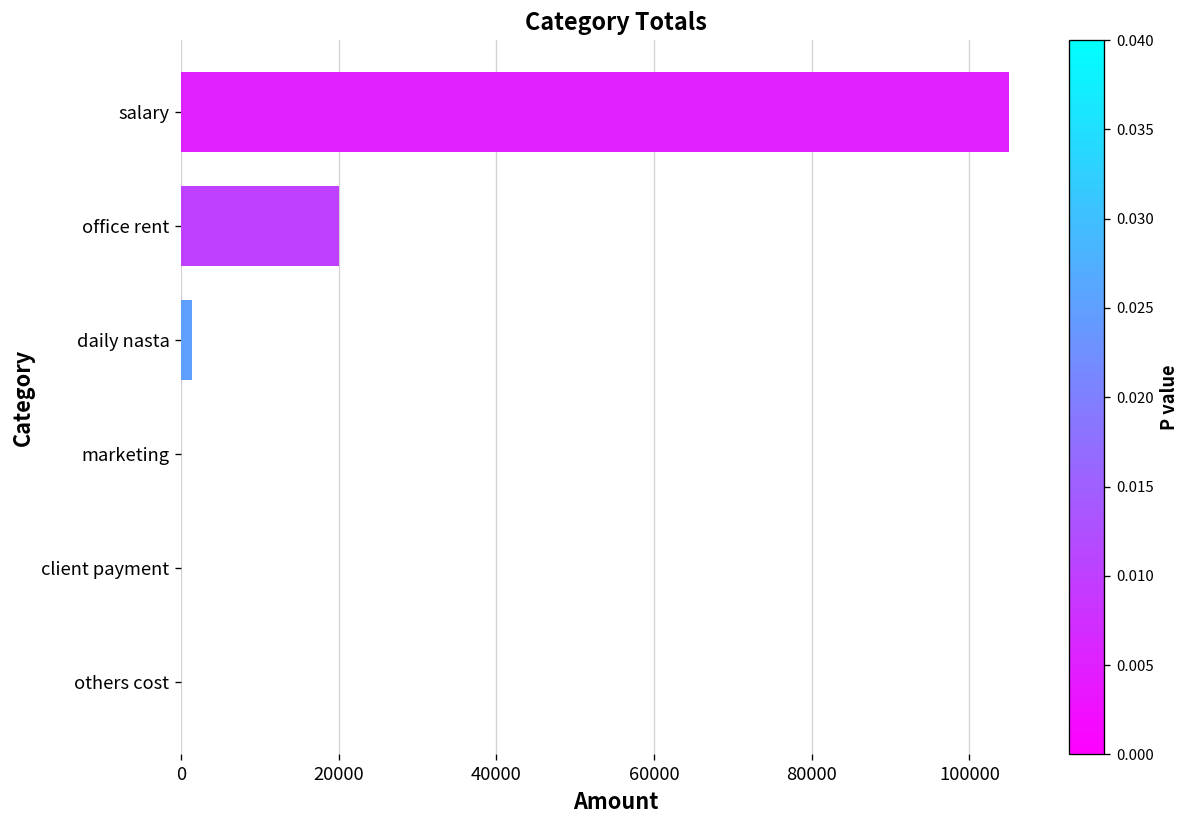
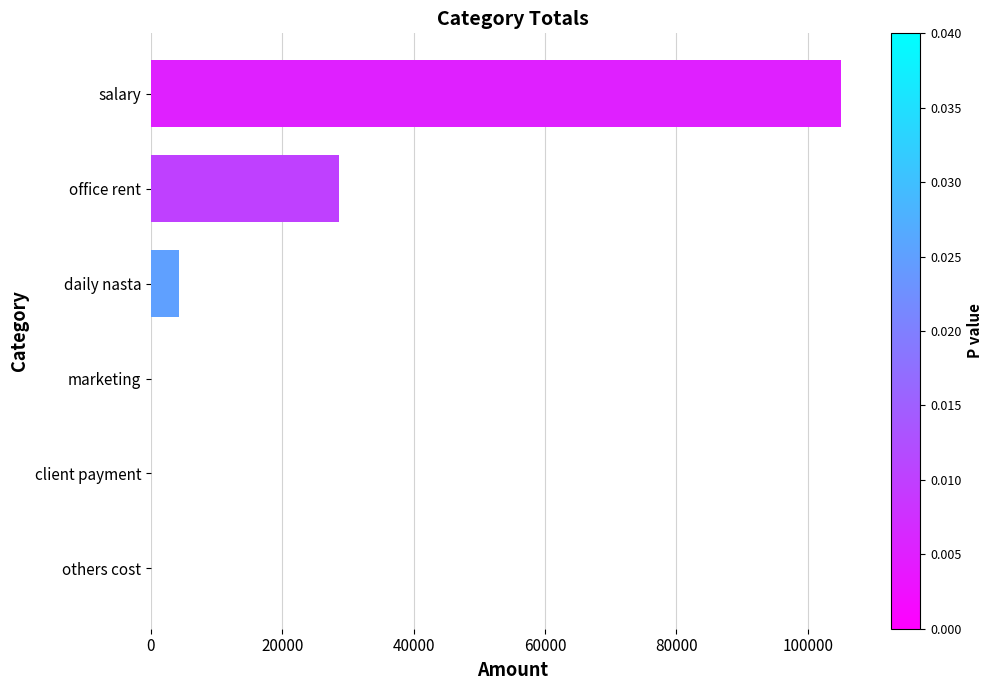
  {
    "salary": 105000,
-   "office rent": 20000,
-   "daily nasta": 1000,
+   "office rent": 29000,
+   "daily nasta": 4000,
    "marketing": 0,
    "client payment": 0,
    "others cost": 0
  }
